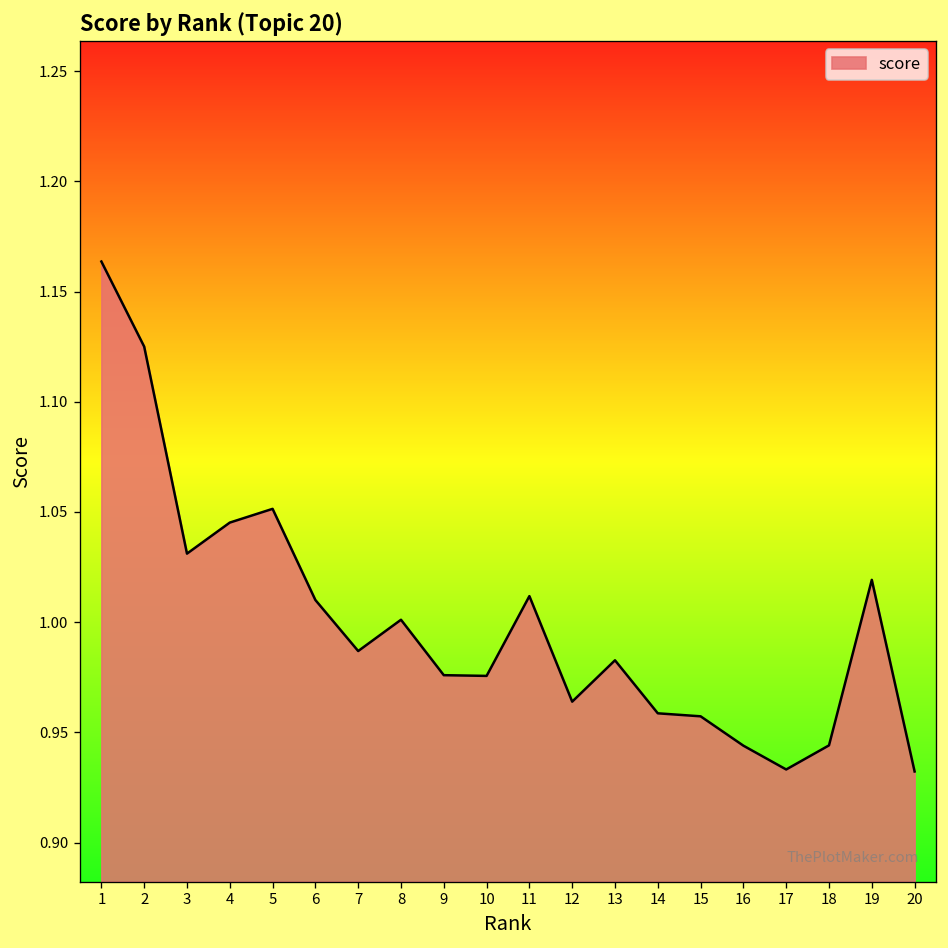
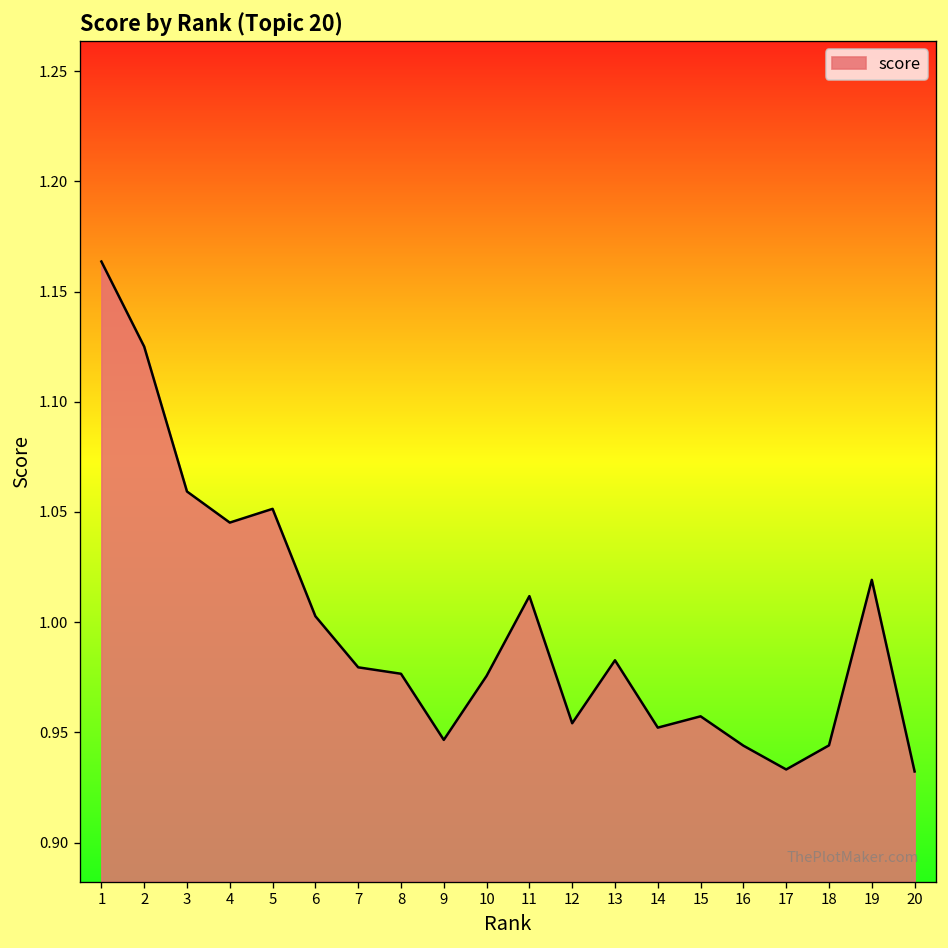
  {
    "1": 1.164,
    "2": 1.125,
-   "3": 1.031,
+   "3": 1.059,
    "4": 1.045,
    "5": 1.051,
-   "6": 1.010,
-   "7": 0.987,
-   "8": 1.001,
-   "9": 0.976,
+   "6": 1.003,
+   "7": 0.980,
+   "8": 0.977,
+   "9": 0.947,
    "10": 0.976,
    "11": 1.012,
-   "12": 0.964,
+   "12": 0.954,
    "13": 0.983,
-   "14": 0.959,
+   "14": 0.952,
    "15": 0.957,
    "16": 0.944,
    "17": 0.933,
    "18": 0.944,
    "19": 1.019,
    "20": 0.932
  }
